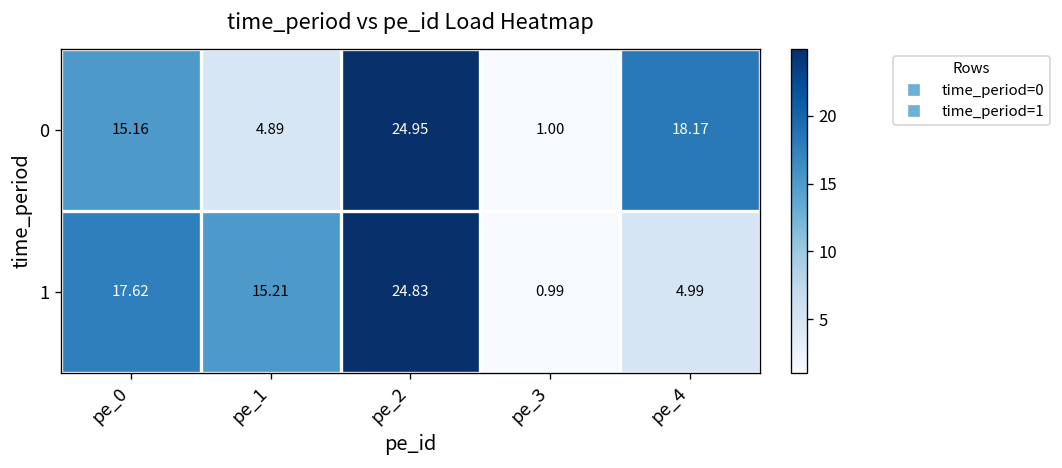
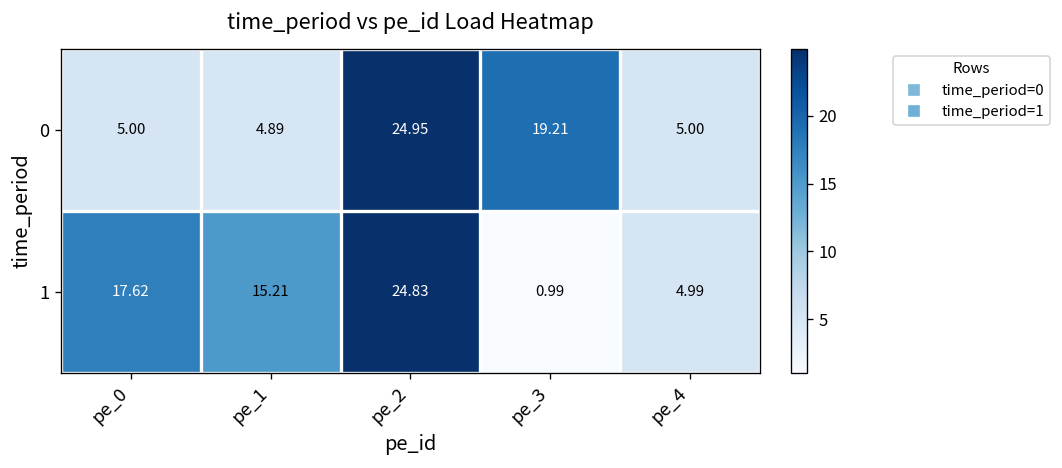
  {
    "0": {
-     "pe_0": 15.16,
+     "pe_0": 5.00,
      "pe_1": 4.89,
      "pe_2": 24.95,
-     "pe_3": 1.00,
-     "pe_4": 18.17
+     "pe_3": 19.21,
+     "pe_4": 5.00
    },
    "1": {
      "pe_0": 17.62,
      "pe_1": 15.21,
      "pe_2": 24.83,
      "pe_3": 0.99,
      "pe_4": 4.99
    }
  }
